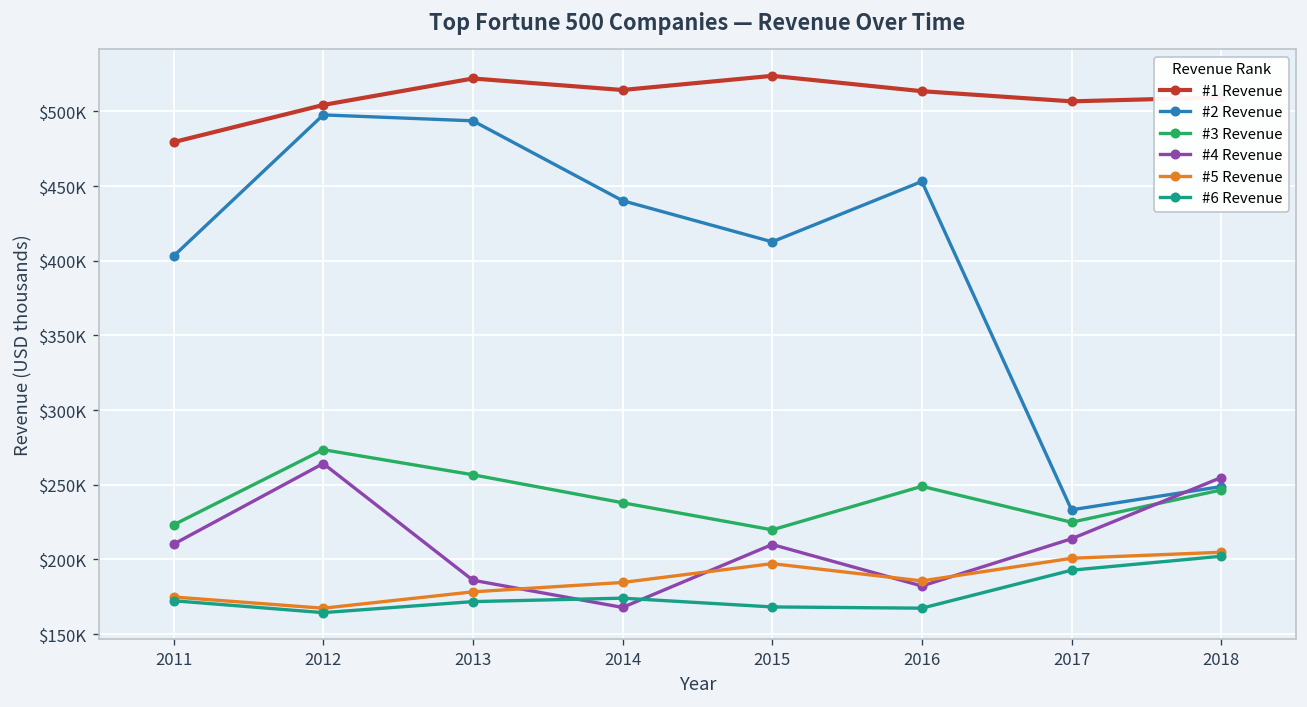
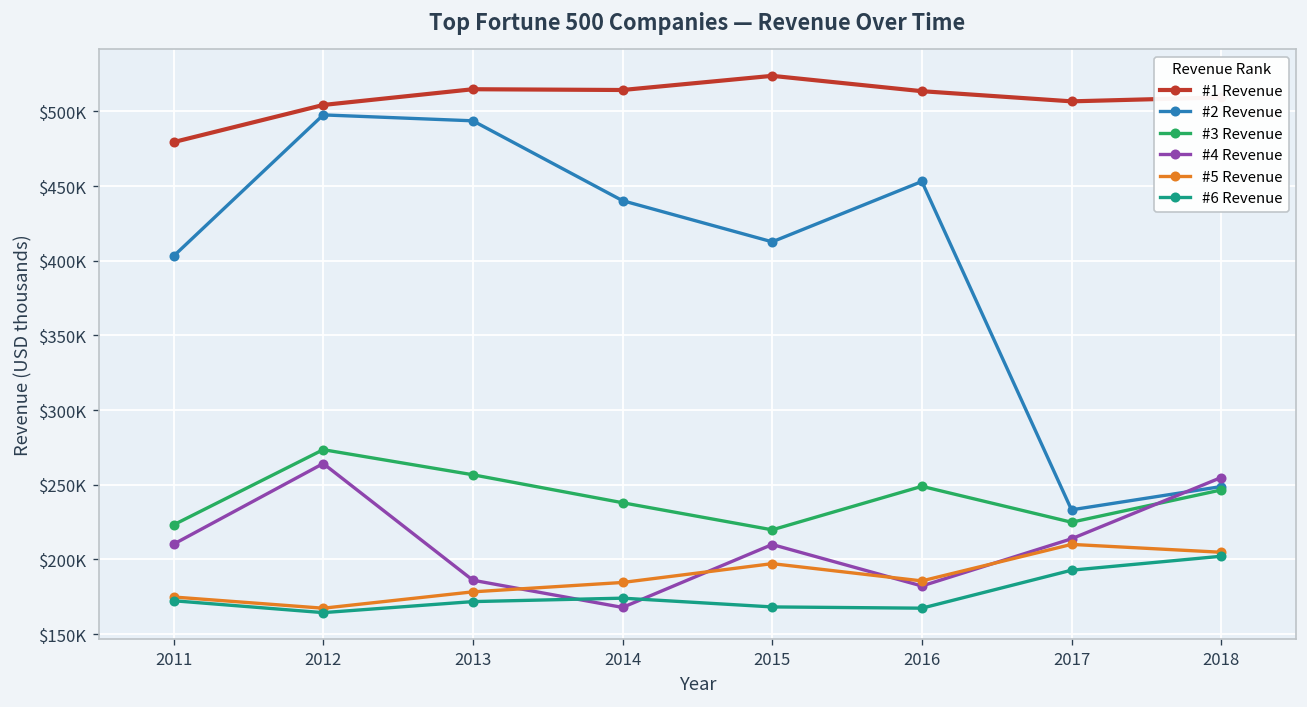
  {
    "#1 Revenue": {
      "2011": "$479000",
      "2012": "$504000",
-     "2013": "$522000",
+     "2013": "$515000",
      "2014": "$514000",
      "2015": "$524000",
      "2016": "$514000",
      "2017": "$507000"
    },
    "#2 Revenue": {
      "2011": "$403000",
      "2012": "$498000",
      "2013": "$494000",
      "2014": "$440000",
      "2015": "$413000",
      "2016": "$453000",
      "2017": "$233000",
      "2018": "$249000"
    },
    "#4 Revenue": {
      "2011": "$210000",
      "2012": "$264000",
      "2013": "$186000",
      "2014": "$168000",
      "2015": "$210000",
      "2016": "$182000",
      "2017": "$214000",
      "2018": "$255000"
    },
    "#5 Revenue": {
      "2011": "$175000",
      "2012": "$167000",
      "2013": "$178000",
      "2014": "$185000",
      "2015": "$197000",
      "2016": "$186000",
-     "2017": "$201000",
+     "2017": "$210000",
      "2018": "$205000"
    }
  }
